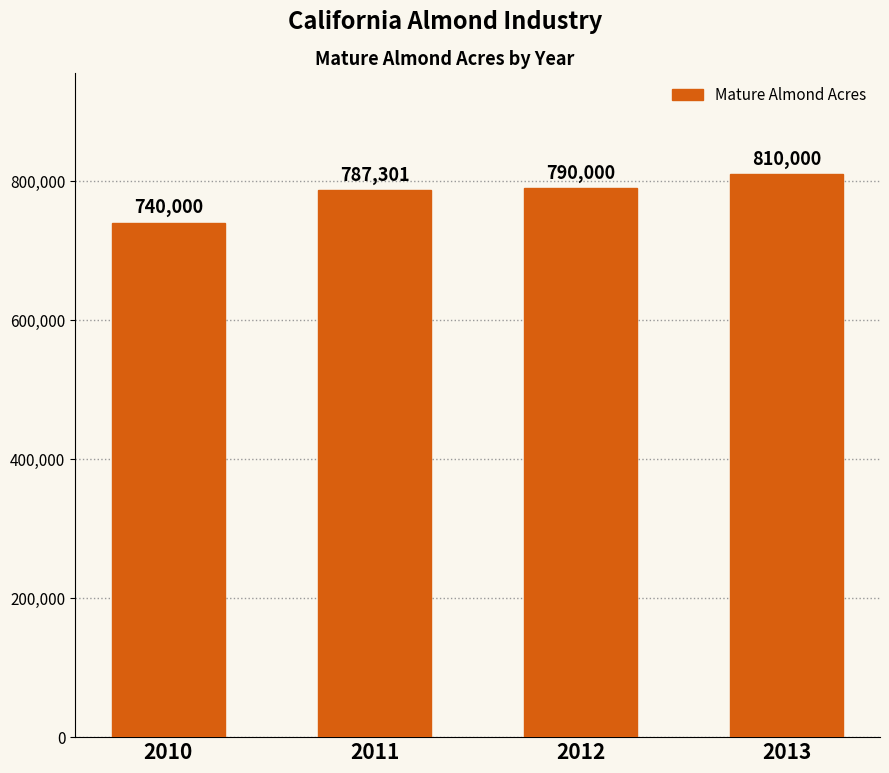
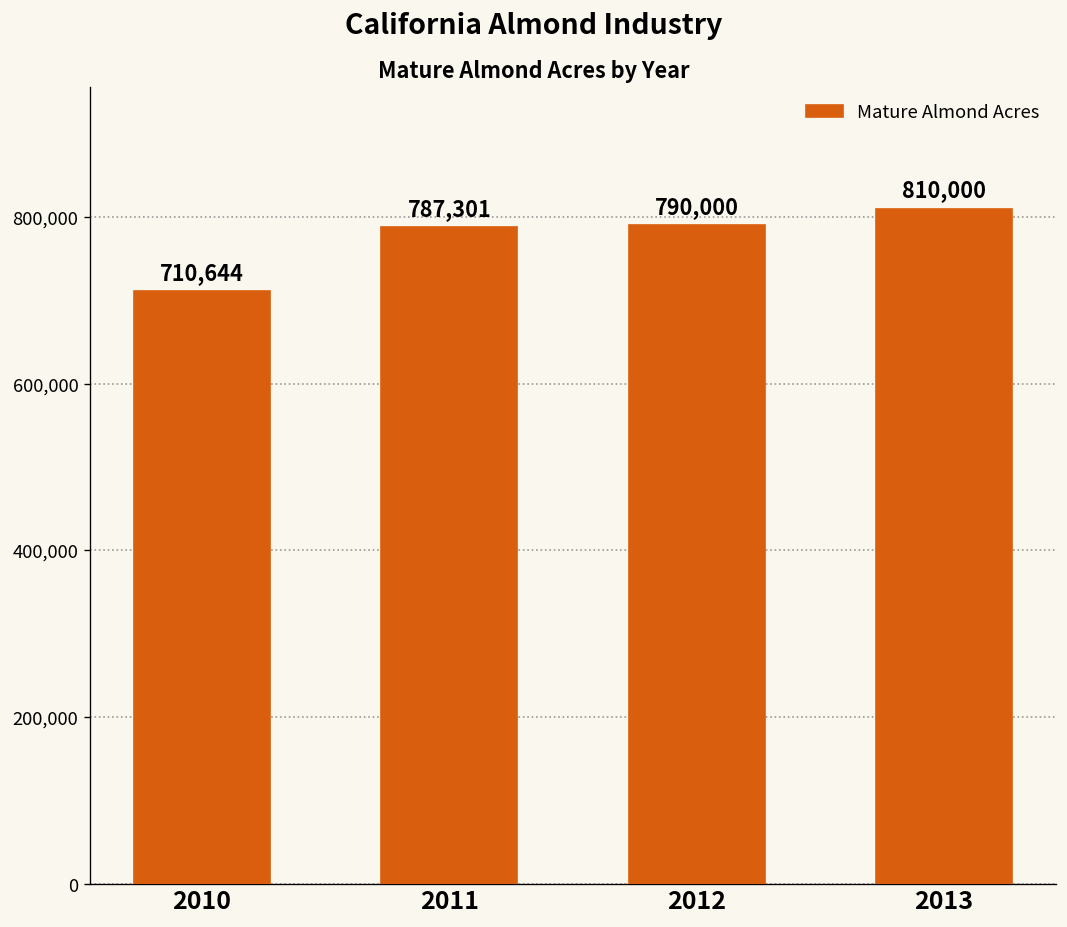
  {
-   "2010": "740,000",
+   "2010": "710,644",
    "2011": "787,301",
    "2012": "790,000",
    "2013": "810,000"
  }
